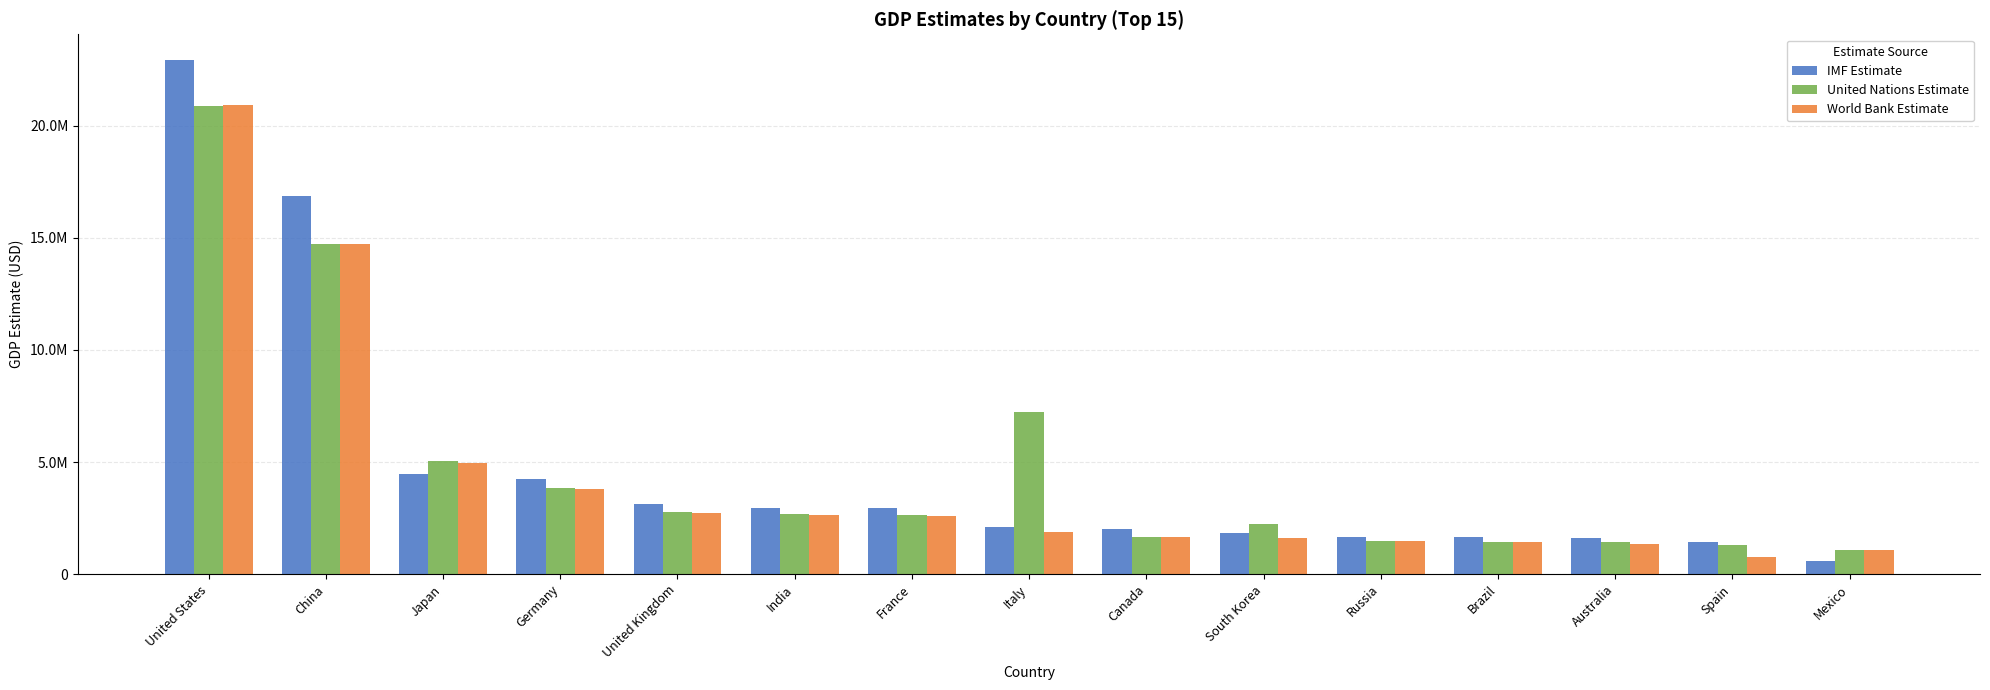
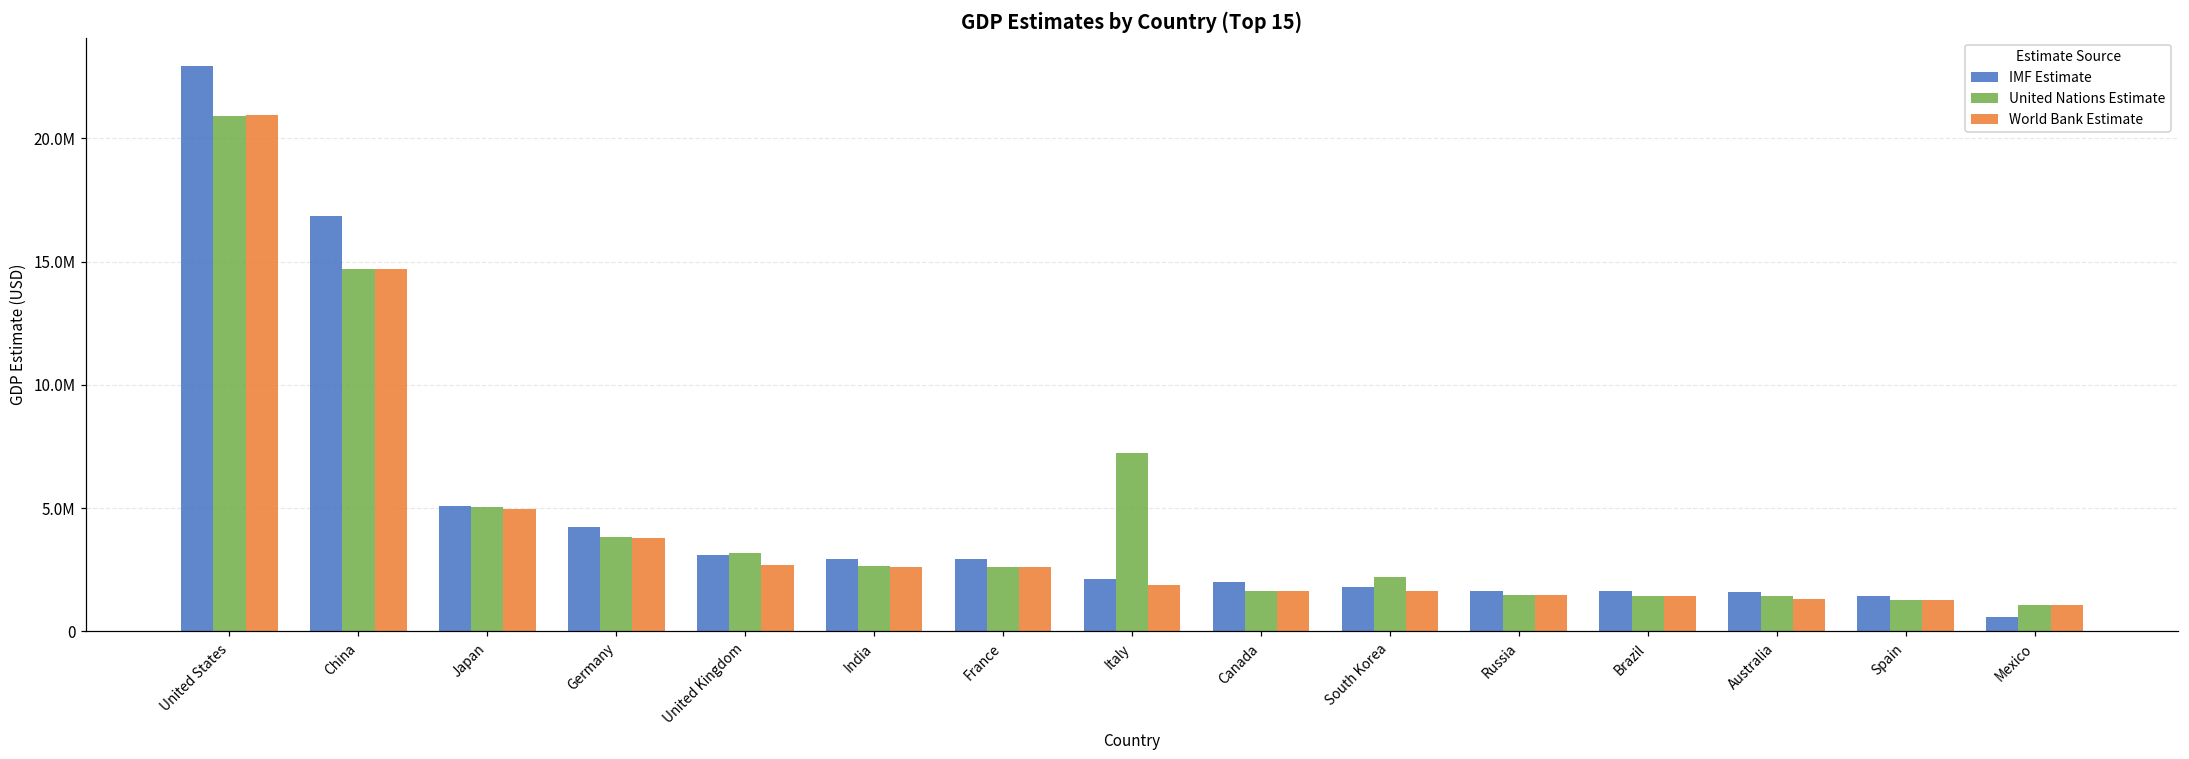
  {
    "IMF Estimate": {
      "United States": 22900000,
      "China": 16900000,
-     "Japan": 4400000,
+     "Japan": 5100000,
      "Germany": 4200000,
      "United Kingdom": 3100000,
      "India": 2900000,
      "France": 2900000,
      "Italy": 2100000,
      "Canada": 2000000,
      "South Korea": 1800000,
      "Russia": 1600000,
      "Brazil": 1600000,
      "Australia": 1600000,
      "Spain": 1400000,
      "Mexico": 600000
    },
    "United Nations Estimate": {
      "United States": 20900000,
      "China": 14700000,
      "Japan": 5100000,
      "Germany": 3800000,
-     "United Kingdom": 2800000,
+     "United Kingdom": 3200000,
      "India": 2700000,
      "France": 2600000,
      "Italy": 7200000,
      "Canada": 1600000,
      "South Korea": 2200000,
      "Russia": 1500000,
      "Brazil": 1400000,
      "Australia": 1400000,
      "Spain": 1300000,
      "Mexico": 1100000
    },
    "World Bank Estimate": {
      "United States": 20900000,
      "China": 14700000,
      "Japan": 5000000,
      "Germany": 3800000,
      "United Kingdom": 2700000,
      "India": 2600000,
      "France": 2600000,
      "Italy": 1900000,
      "Canada": 1600000,
      "South Korea": 1600000,
      "Russia": 1500000,
      "Brazil": 1400000,
      "Australia": 1300000,
-     "Spain": 800000,
+     "Spain": 1300000,
      "Mexico": 1100000
    }
  }
